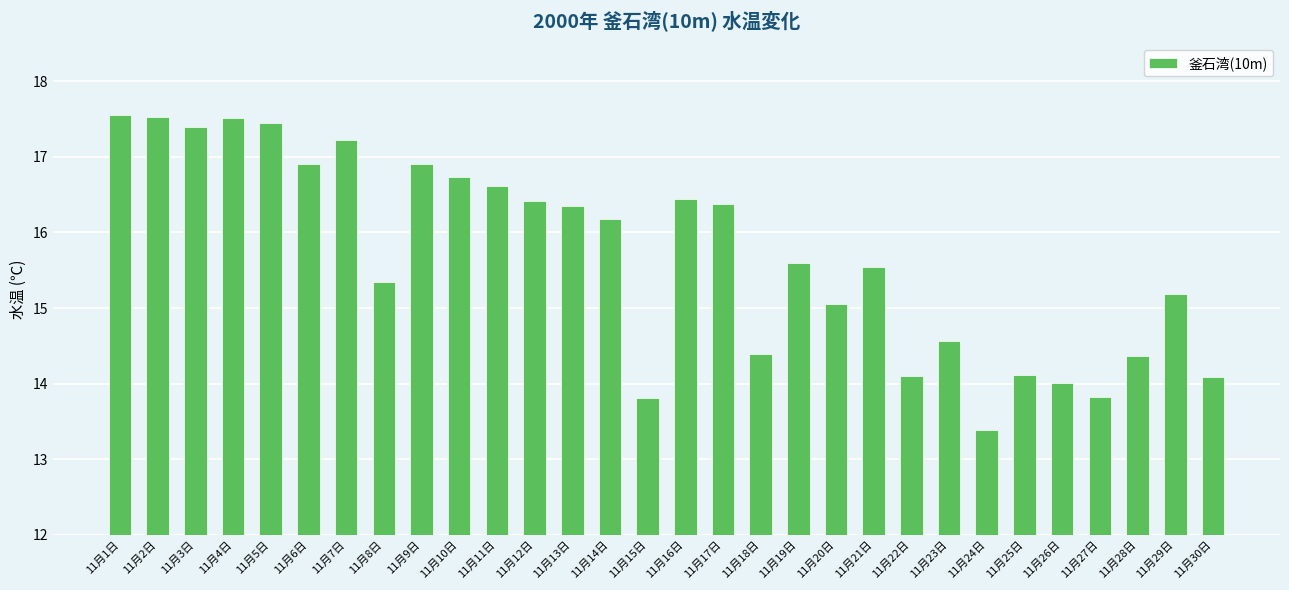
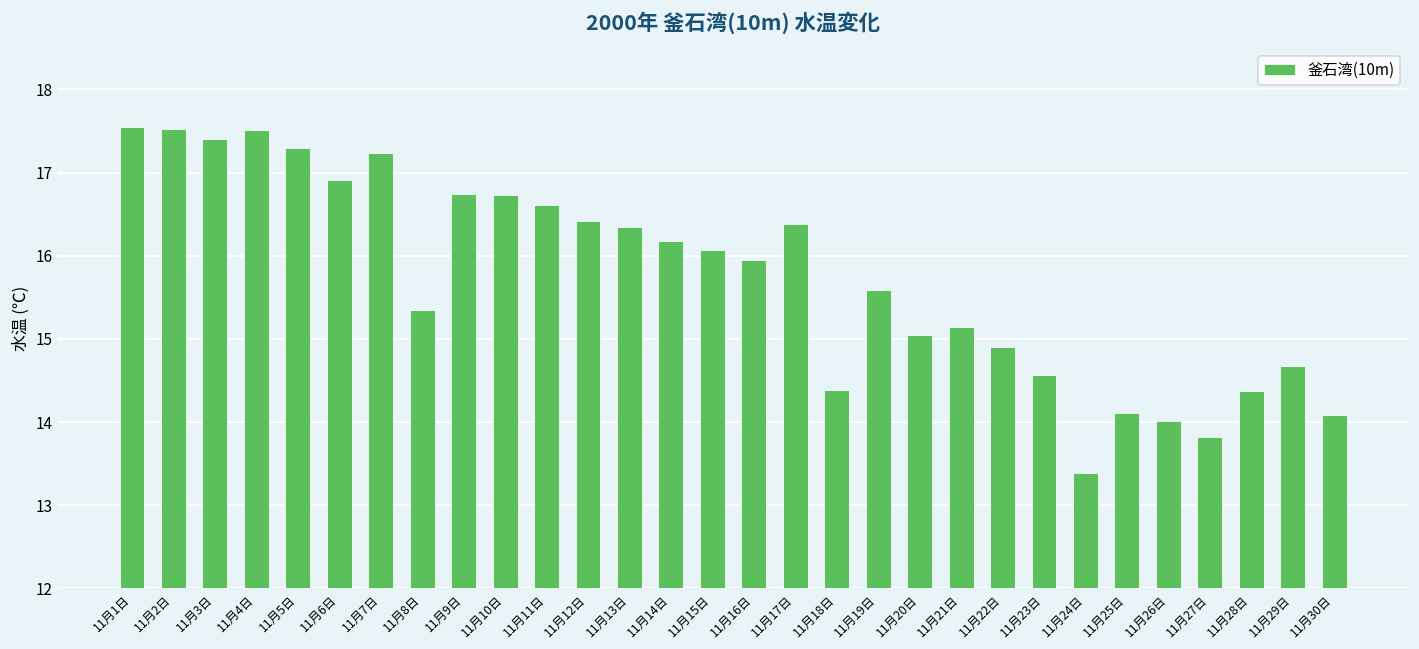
  {
    "11月1日": 17.6,
    "11月2日": 17.5,
    "11月3日": 17.4,
    "11月4日": 17.5,
-   "11月5日": 17.5,
+   "11月5日": 17.3,
    "11月6日": 16.9,
    "11月7日": 17.2,
    "11月8日": 15.4,
-   "11月9日": 16.9,
+   "11月9日": 16.7,
    "11月10日": 16.7,
    "11月11日": 16.6,
    "11月12日": 16.4,
    "11月13日": 16.4,
    "11月14日": 16.2,
-   "11月15日": 13.8,
-   "11月16日": 16.4,
+   "11月15日": 16.1,
+   "11月16日": 16.0,
    "11月17日": 16.4,
    "11月18日": 14.4,
    "11月19日": 15.6,
    "11月20日": 15.1,
-   "11月21日": 15.5,
-   "11月22日": 14.1,
+   "11月21日": 15.1,
+   "11月22日": 14.9,
    "11月23日": 14.6,
    "11月24日": 13.4,
    "11月25日": 14.1,
    "11月26日": 14.0,
    "11月27日": 13.8,
    "11月28日": 14.4,
-   "11月29日": 15.2,
+   "11月29日": 14.7,
    "11月30日": 14.1
  }
